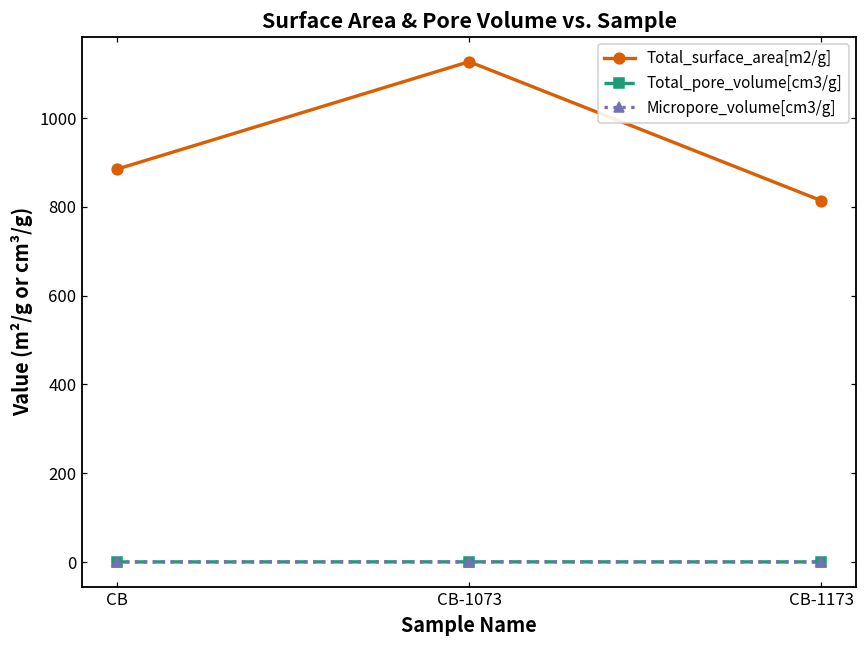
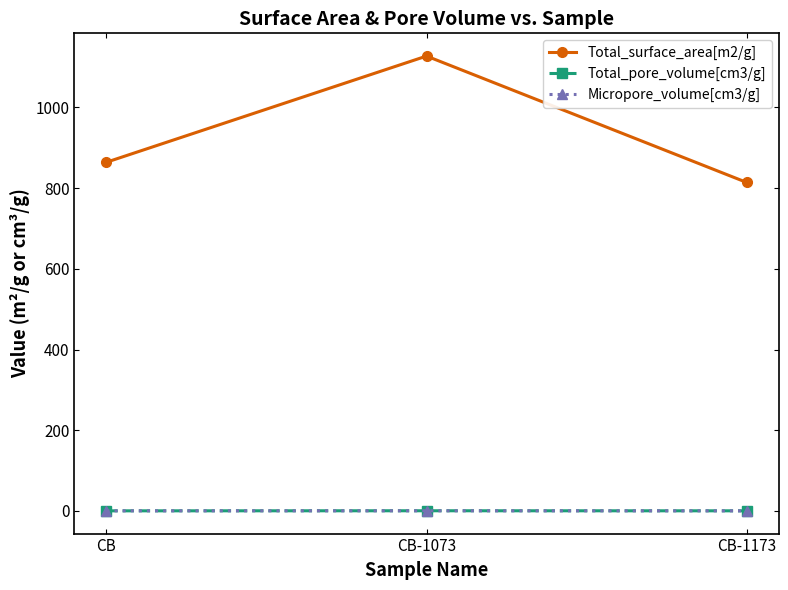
  {
    "Total_surface_area[m2/g]": {
-     "CB": 890,
+     "CB": 860,
      "CB-1073": 1130,
      "CB-1173": 810
    },
    "Micropore_volume[cm3/g]": {
      "CB": 0,
      "CB-1073": 0,
      "CB-1173": 0
    }
  }
